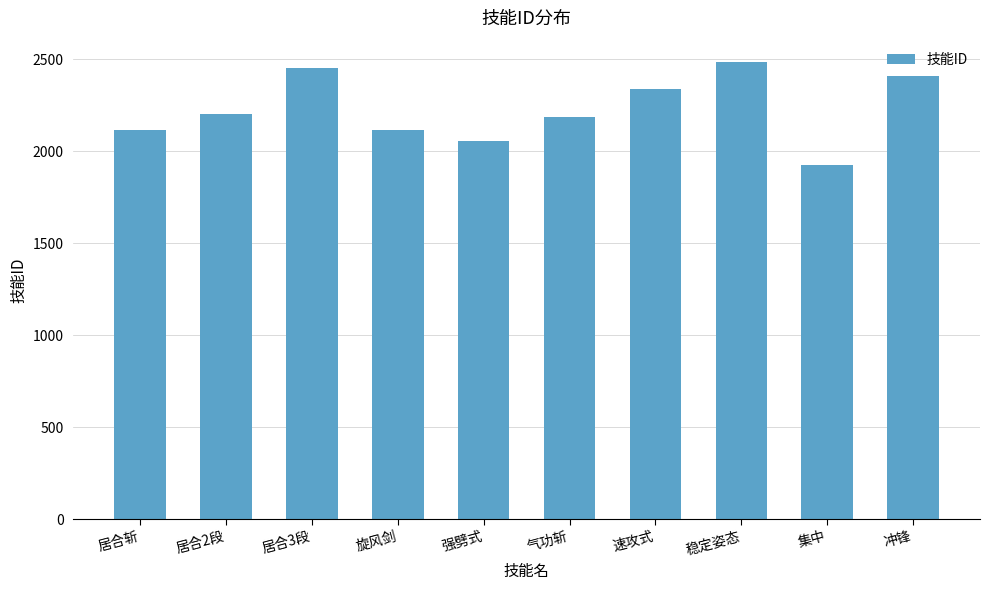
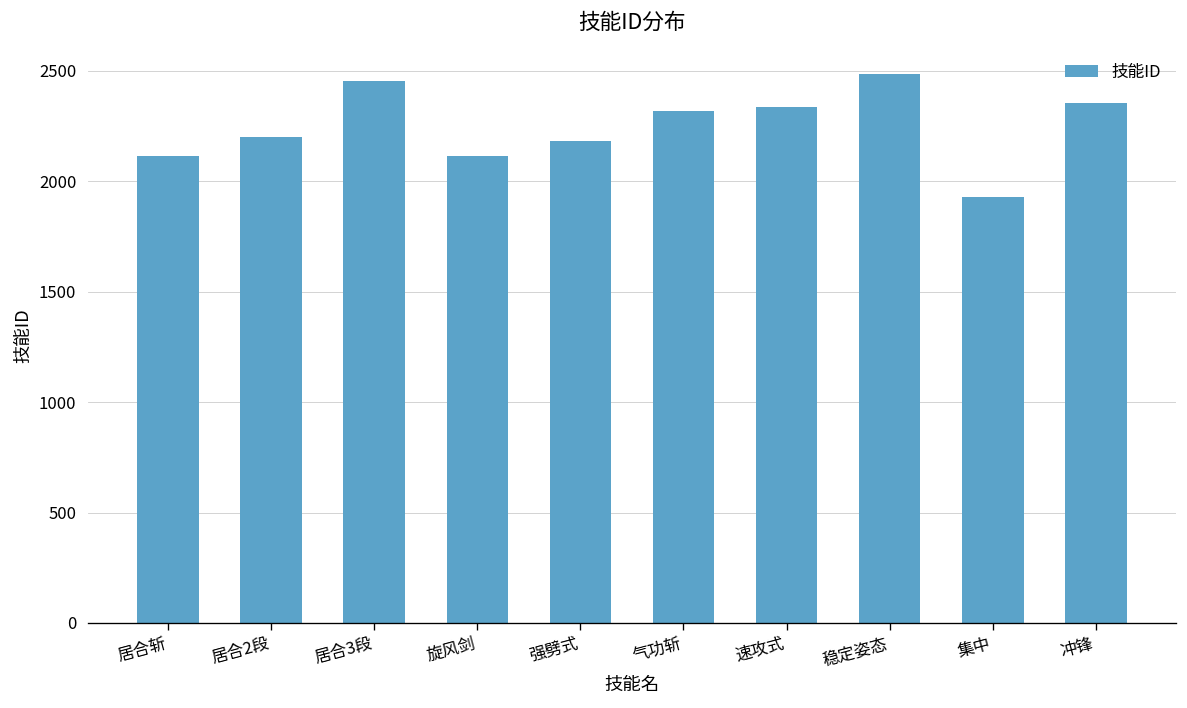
  {
    "居合斩": 2120,
    "居合2段": 2200,
    "居合3段": 2450,
    "旋风剑": 2120,
-   "强劈式": 2060,
-   "气功斩": 2190,
+   "强劈式": 2180,
+   "气功斩": 2320,
    "速攻式": 2340,
    "稳定姿态": 2480,
    "集中": 1930,
-   "冲锋": 2410
+   "冲锋": 2360
  }
